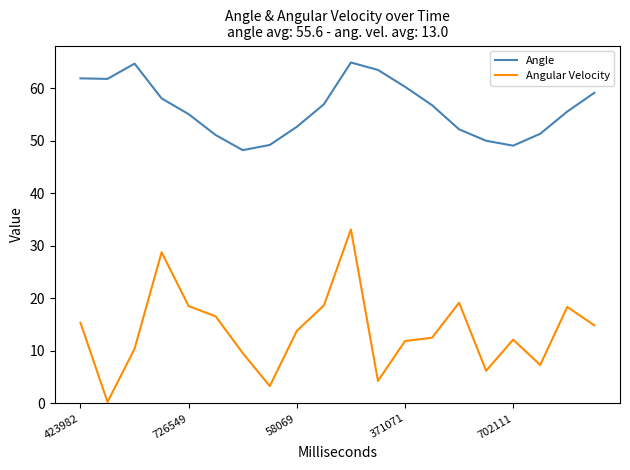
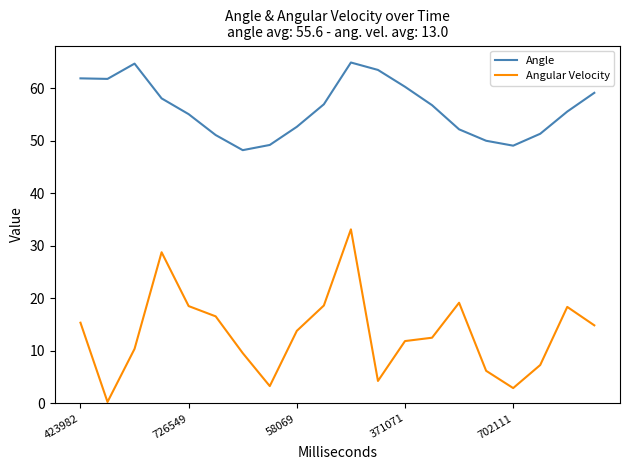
  {
    "Angle": {
      "423982": 62,
      "726549": 55,
      "58069": 53,
      "371071": 60,
      "702111": 49
    },
    "Angular Velocity": {
      "423982": 15,
      "726549": 19,
      "58069": 14,
      "371071": 12,
-     "702111": 12
+     "702111": 3
    }
  }
